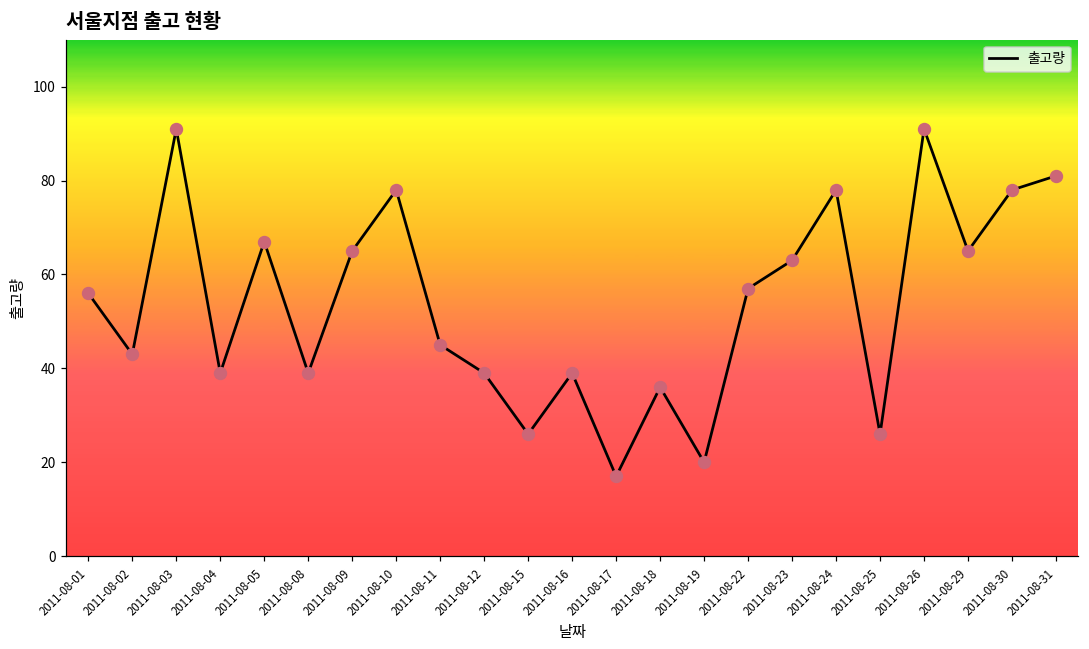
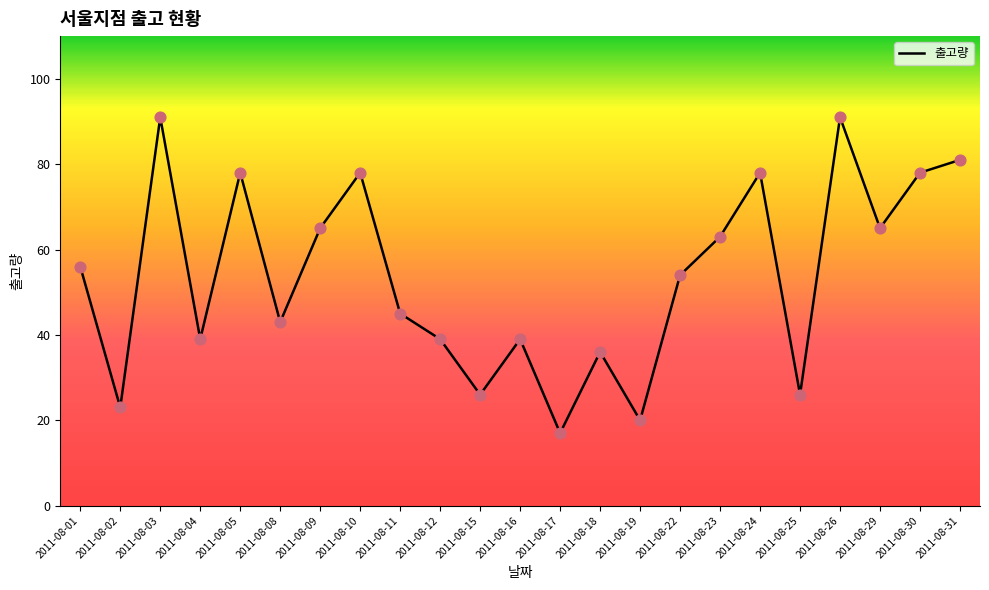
  {
    "2011-08-01": 56,
-   "2011-08-02": 43,
+   "2011-08-02": 23,
    "2011-08-03": 91,
    "2011-08-04": 39,
-   "2011-08-05": 67,
-   "2011-08-08": 39,
+   "2011-08-05": 78,
+   "2011-08-08": 43,
    "2011-08-09": 65,
    "2011-08-10": 78,
    "2011-08-11": 45,
    "2011-08-12": 39,
    "2011-08-15": 26,
    "2011-08-16": 39,
    "2011-08-17": 17,
    "2011-08-18": 36,
    "2011-08-19": 20,
-   "2011-08-22": 57,
+   "2011-08-22": 54,
    "2011-08-23": 63,
    "2011-08-24": 78,
    "2011-08-25": 26,
    "2011-08-26": 91,
    "2011-08-29": 65,
    "2011-08-30": 78,
    "2011-08-31": 81
  }
